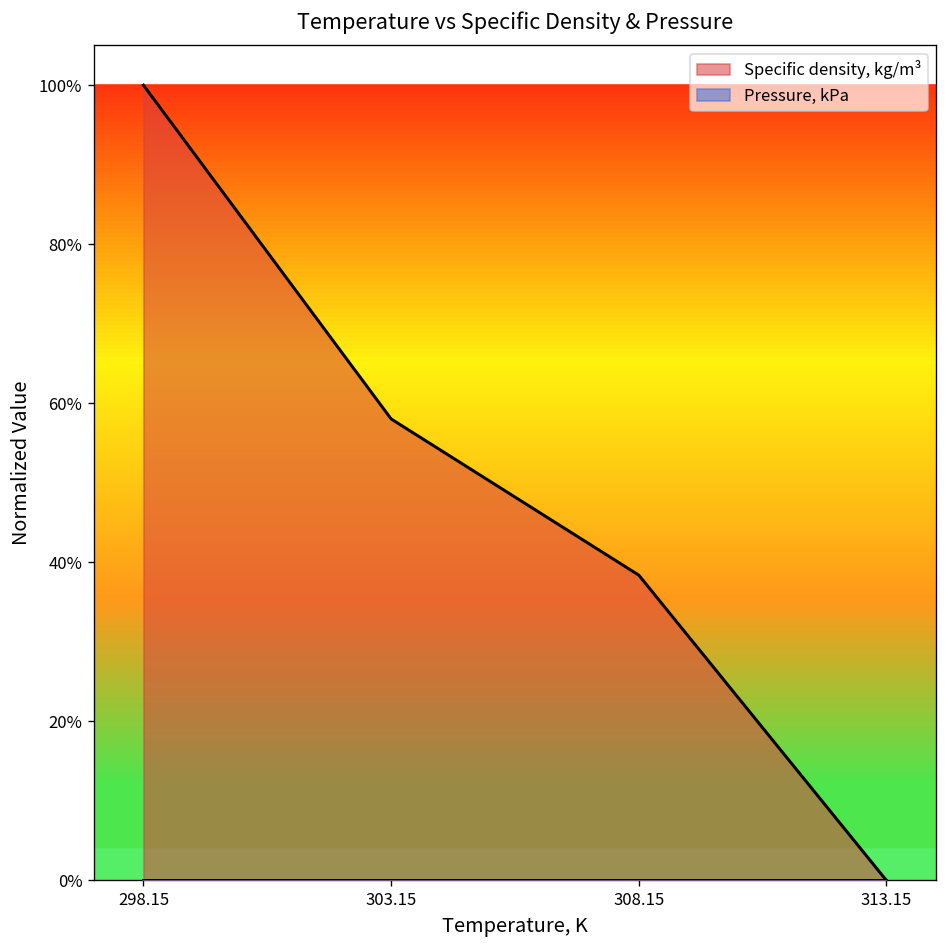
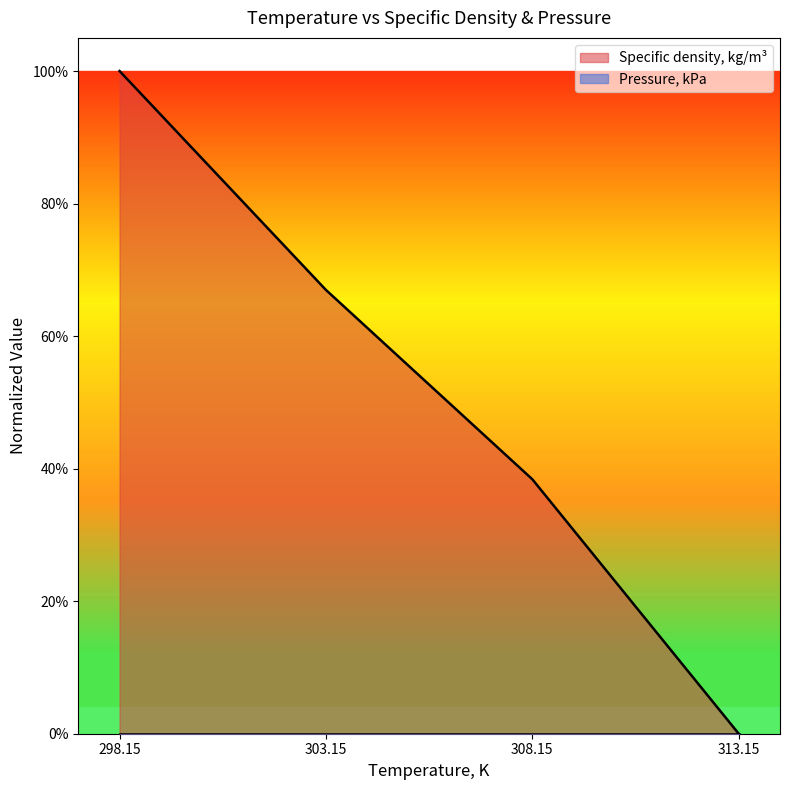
  {
    "Specific density, kg/m³": {
      "298.15": "100%",
-     "303.15": "58%",
+     "303.15": "67%",
      "308.15": "38%"
    },
    "Pressure, kPa": {
      "298.15": "0%",
      "303.15": "0%",
      "308.15": "0%"
    }
  }
